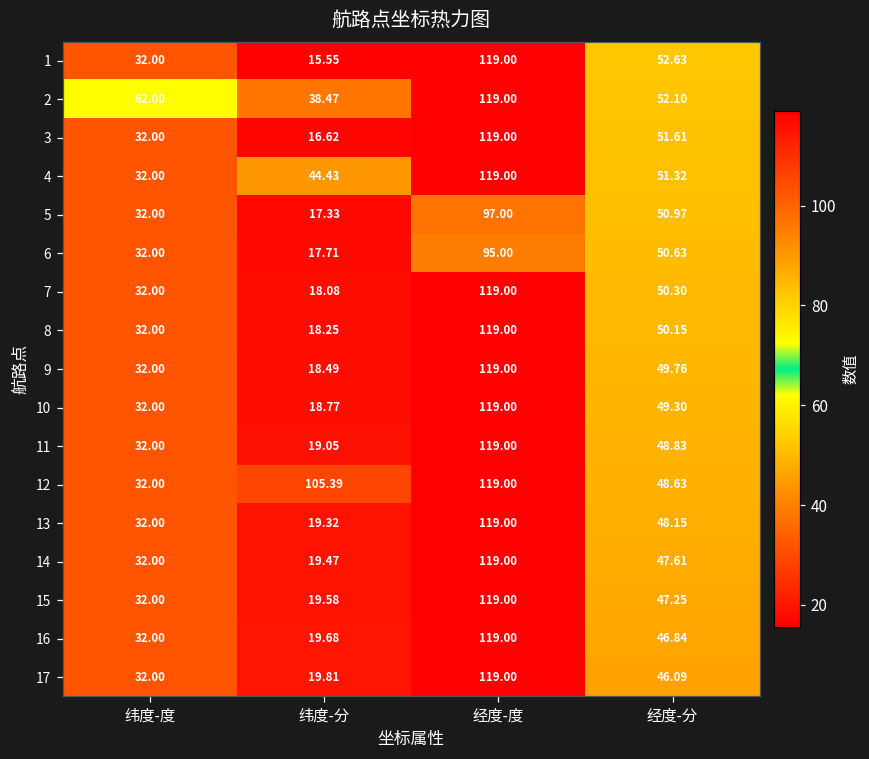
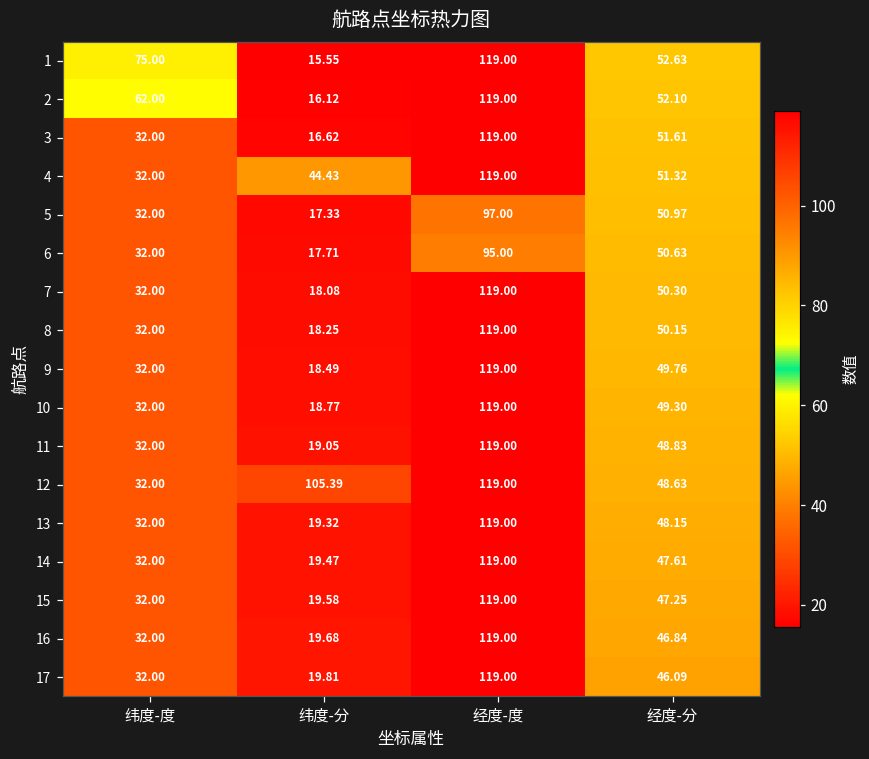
  {
    "1": {
-     "纬度-度": 32.00,
+     "纬度-度": 75.00,
      "纬度-分": 15.55,
      "经度-度": 119.00,
      "经度-分": 52.63
    },
    "2": {
      "纬度-度": 62.00,
-     "纬度-分": 38.47,
+     "纬度-分": 16.12,
      "经度-度": 119.00,
      "经度-分": 52.10
    },
    "3": {
      "纬度-度": 32.00,
      "纬度-分": 16.62,
      "经度-度": 119.00,
      "经度-分": 51.61
    },
    "4": {
      "纬度-度": 32.00,
      "纬度-分": 44.43,
      "经度-度": 119.00,
      "经度-分": 51.32
    },
    "5": {
      "纬度-度": 32.00,
      "纬度-分": 17.33,
      "经度-度": 97.00,
      "经度-分": 50.97
    },
    "6": {
      "纬度-度": 32.00,
      "纬度-分": 17.71,
      "经度-度": 95.00,
      "经度-分": 50.63
    },
    "7": {
      "纬度-度": 32.00,
      "纬度-分": 18.08,
      "经度-度": 119.00,
      "经度-分": 50.30
    },
    "8": {
      "纬度-度": 32.00,
      "纬度-分": 18.25,
      "经度-度": 119.00,
      "经度-分": 50.15
    },
    "9": {
      "纬度-度": 32.00,
      "纬度-分": 18.49,
      "经度-度": 119.00,
      "经度-分": 49.76
    },
    "10": {
      "纬度-度": 32.00,
      "纬度-分": 18.77,
      "经度-度": 119.00,
      "经度-分": 49.30
    },
    "11": {
      "纬度-度": 32.00,
      "纬度-分": 19.05,
      "经度-度": 119.00,
      "经度-分": 48.83
    },
    "12": {
      "纬度-度": 32.00,
      "纬度-分": 105.39,
      "经度-度": 119.00,
      "经度-分": 48.63
    },
    "13": {
      "纬度-度": 32.00,
      "纬度-分": 19.32,
      "经度-度": 119.00,
      "经度-分": 48.15
    },
    "14": {
      "纬度-度": 32.00,
      "纬度-分": 19.47,
      "经度-度": 119.00,
      "经度-分": 47.61
    },
    "15": {
      "纬度-度": 32.00,
      "纬度-分": 19.58,
      "经度-度": 119.00,
      "经度-分": 47.25
    },
    "16": {
      "纬度-度": 32.00,
      "纬度-分": 19.68,
      "经度-度": 119.00,
      "经度-分": 46.84
    },
    "17": {
      "纬度-度": 32.00,
      "纬度-分": 19.81,
      "经度-度": 119.00,
      "经度-分": 46.09
    }
  }
